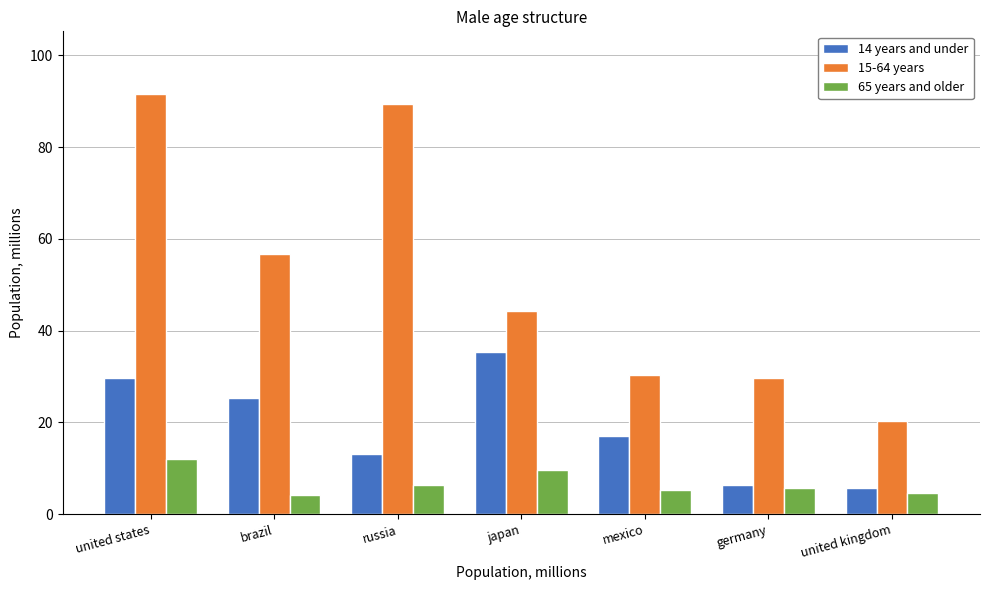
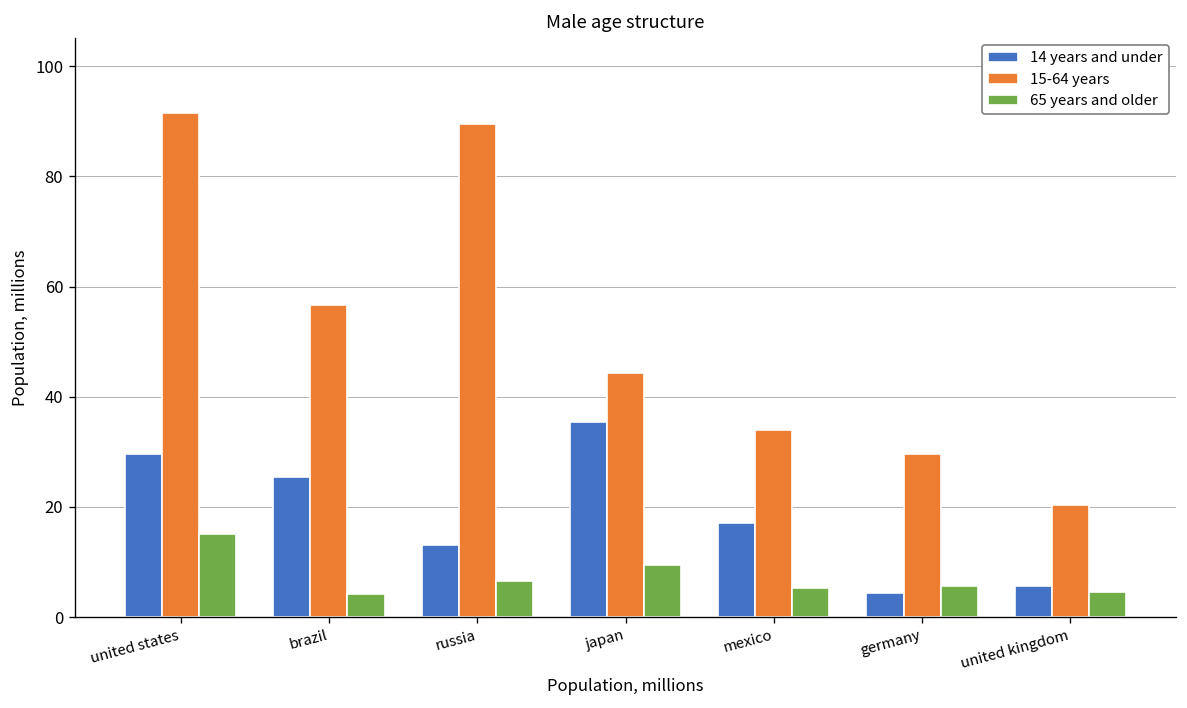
  {
    "14 years and under": {
      "united states": 30,
      "brazil": 25,
      "russia": 13,
      "japan": 35,
      "mexico": 17,
-     "germany": 6,
+     "germany": 4,
      "united kingdom": 6
    },
    "15-64 years": {
      "united states": 91,
      "brazil": 57,
      "russia": 89,
      "japan": 44,
-     "mexico": 30,
+     "mexico": 34,
      "germany": 30,
      "united kingdom": 20
    },
    "65 years and older": {
-     "united states": 12,
+     "united states": 15,
      "brazil": 4,
      "russia": 6,
      "japan": 10,
      "mexico": 5,
      "germany": 6,
      "united kingdom": 5
    }
  }
